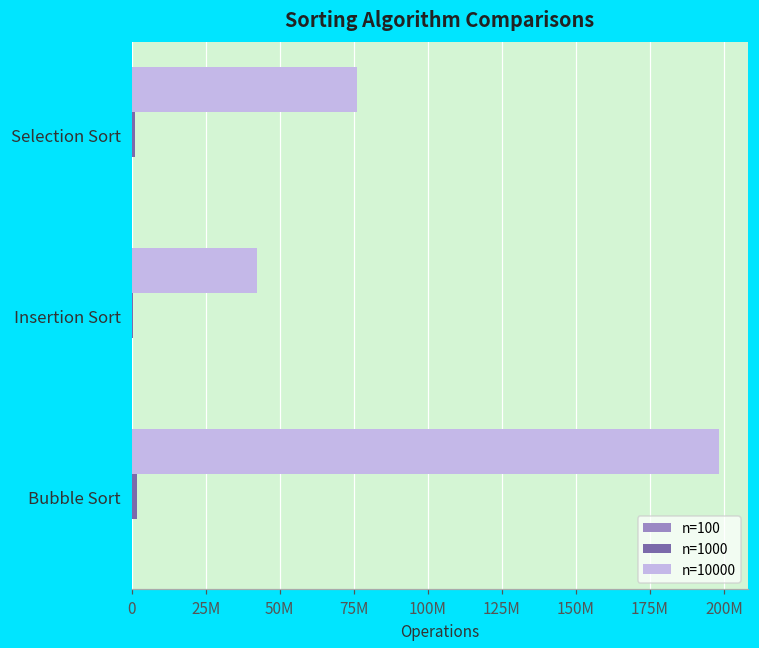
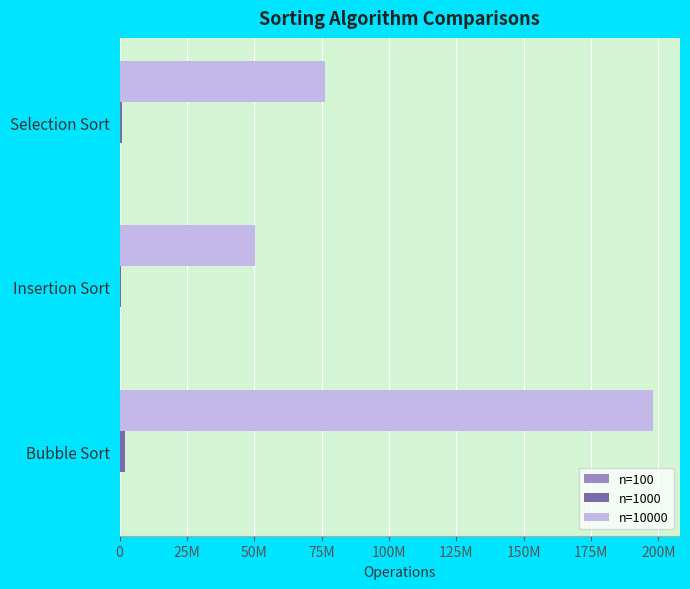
  {
    "n=10000": {
      "Selection Sort": 76000000,
-     "Insertion Sort": 42000000,
+     "Insertion Sort": 50000000,
      "Bubble Sort": 198000000
    }
  }
